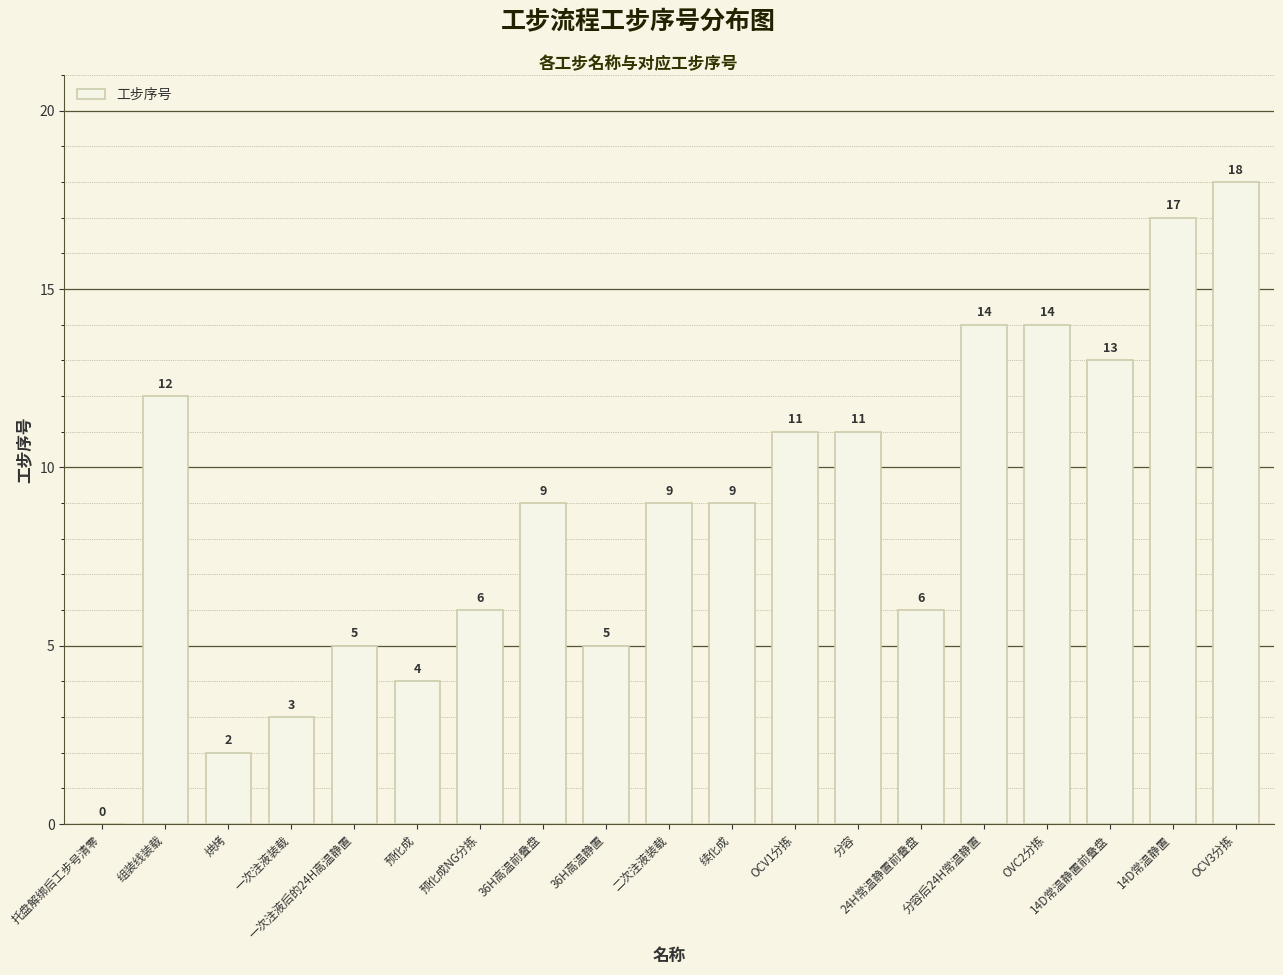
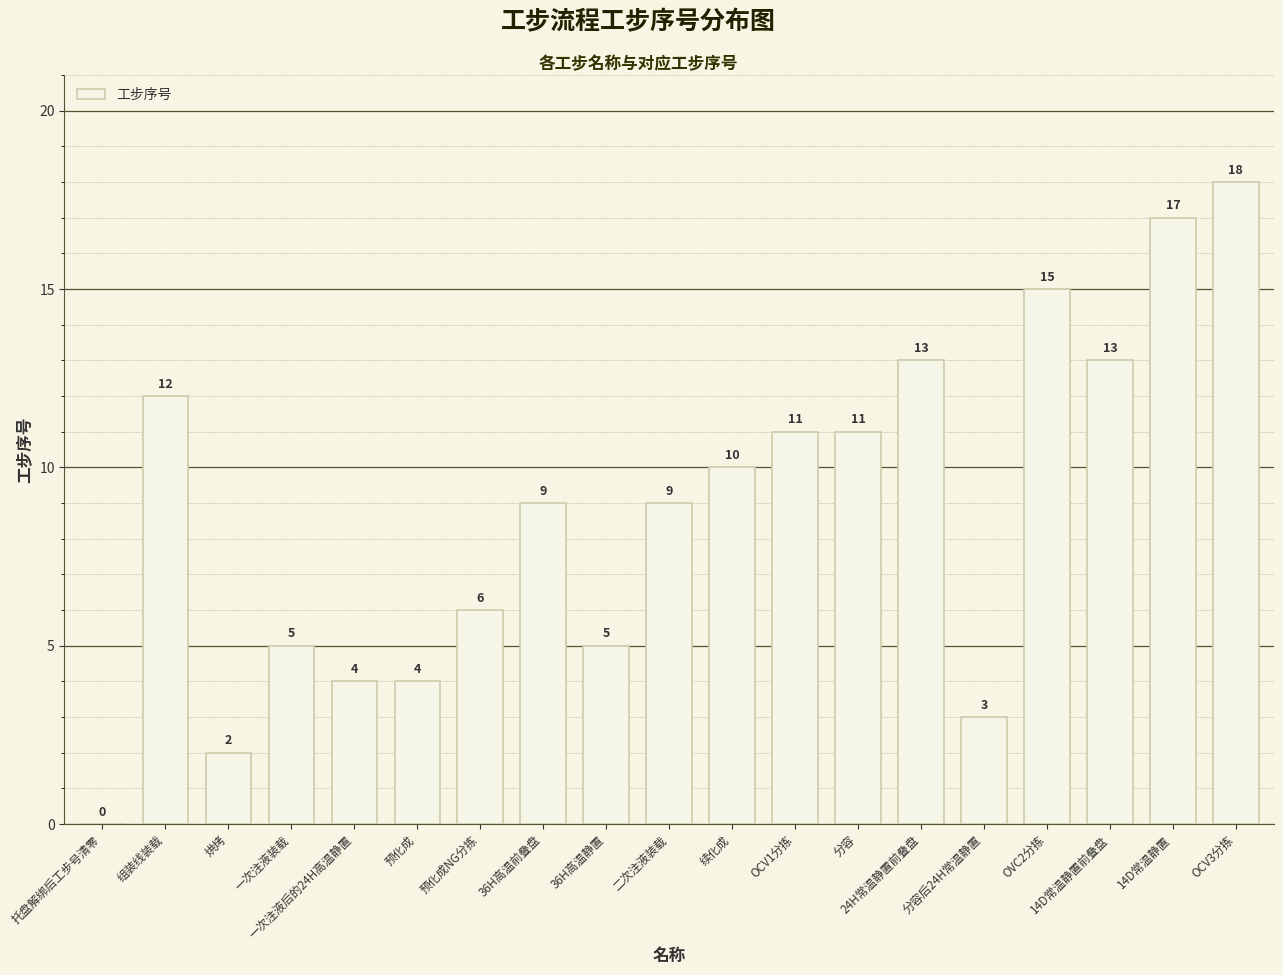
  {
    "托盘解绑后工步号清零": 0,
    "组装线装载": 12,
    "烘烤": 2,
-   "一次注液装载": 3,
-   "一次注液后的24H高温静置": 5,
+   "一次注液装载": 5,
+   "一次注液后的24H高温静置": 4,
    "预化成": 4,
    "预化成NG分拣": 6,
    "36H高温前叠盘": 9,
    "36H高温静置": 5,
    "二次注液装载": 9,
-   "续化成": 9,
+   "续化成": 10,
    "OCV1分拣": 11,
    "分容": 11,
-   "24H常温静置前叠盘": 6,
-   "分容后24H常温静置": 14,
-   "OVC2分拣": 14,
+   "24H常温静置前叠盘": 13,
+   "分容后24H常温静置": 3,
+   "OVC2分拣": 15,
    "14D常温静置前叠盘": 13,
    "14D常温静置": 17,
    "OCV3分拣": 18
  }
